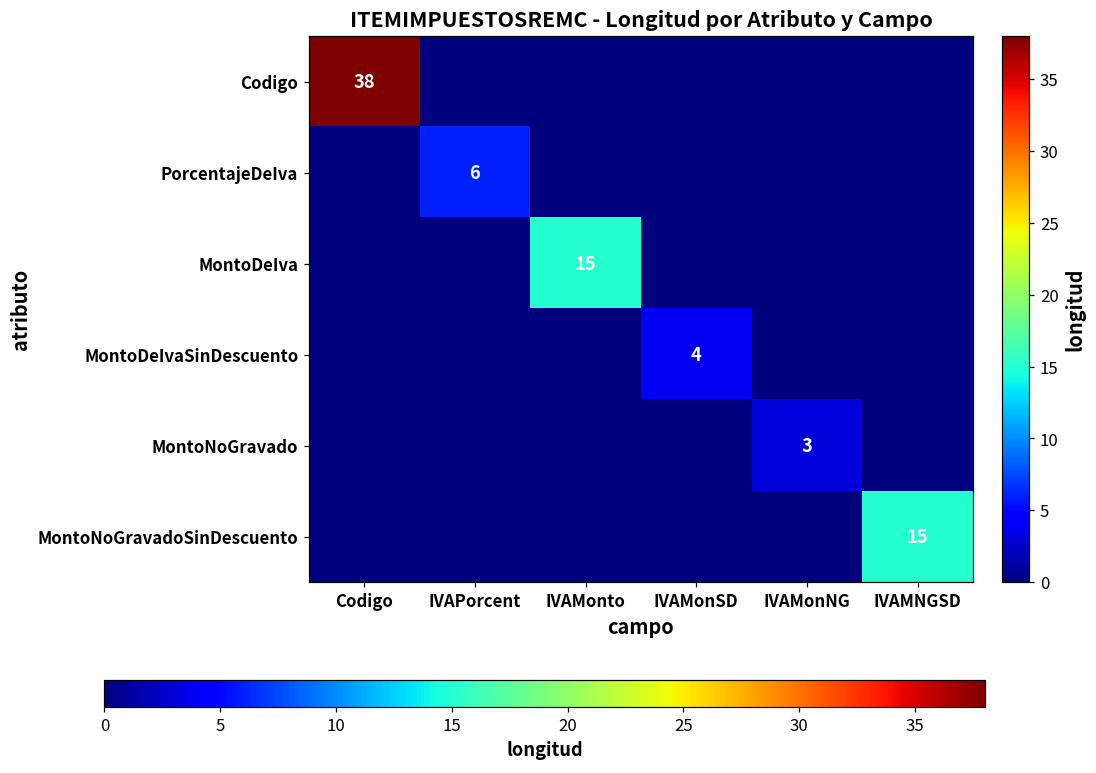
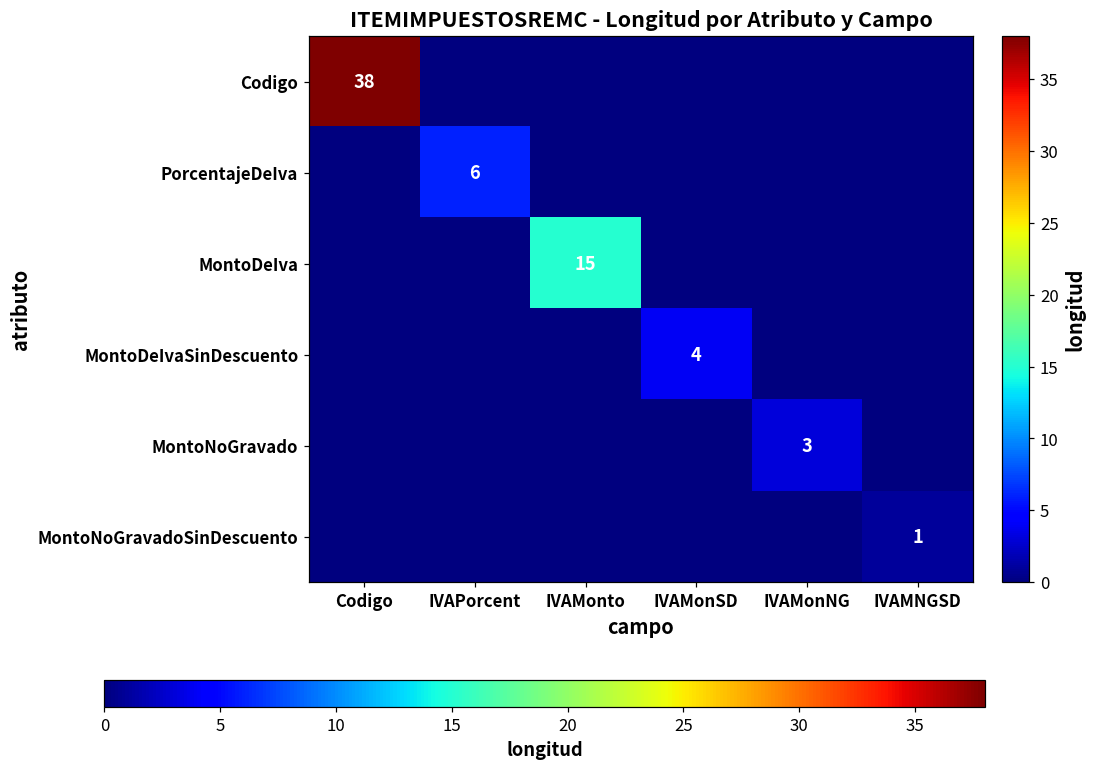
  {
    "Codigo": {
      "Codigo": 38
    },
    "PorcentajeDeIva": {
      "IVAPorcent": 6
    },
    "MontoDeIva": {
      "IVAMonto": 15
    },
    "MontoDeIvaSinDescuento": {
      "IVAMonSD": 4
    },
    "MontoNoGravado": {
      "IVAMonNG": 3
    },
    "MontoNoGravadoSinDescuento": {
-     "IVAMNGSD": 15
+     "IVAMNGSD": 1
    }
  }
